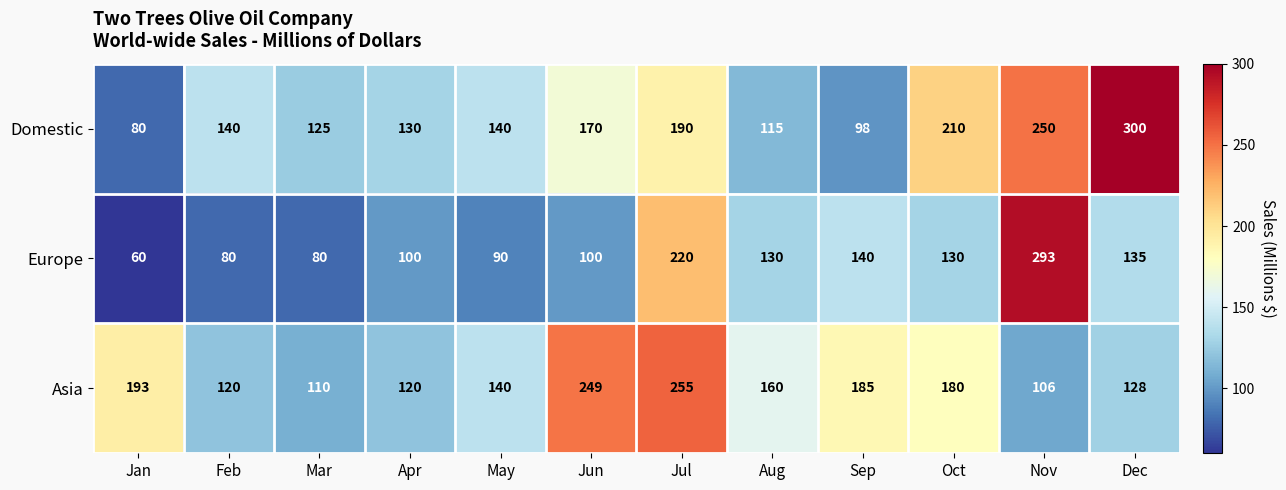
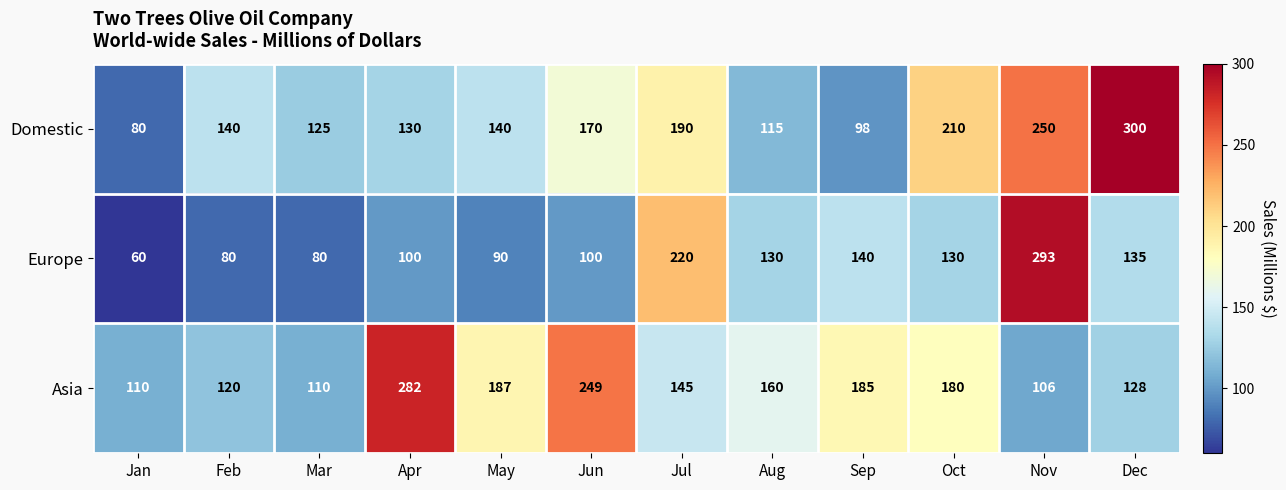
  {
    "Domestic": {
      "Jan": 80,
      "Feb": 140,
      "Mar": 125,
      "Apr": 130,
      "May": 140,
      "Jun": 170,
      "Jul": 190,
      "Aug": 115,
      "Sep": 98,
      "Oct": 210,
      "Nov": 250,
      "Dec": 300
    },
    "Europe": {
      "Jan": 60,
      "Feb": 80,
      "Mar": 80,
      "Apr": 100,
      "May": 90,
      "Jun": 100,
      "Jul": 220,
      "Aug": 130,
      "Sep": 140,
      "Oct": 130,
      "Nov": 293,
      "Dec": 135
    },
    "Asia": {
-     "Jan": 193,
+     "Jan": 110,
      "Feb": 120,
      "Mar": 110,
-     "Apr": 120,
-     "May": 140,
+     "Apr": 282,
+     "May": 187,
      "Jun": 249,
-     "Jul": 255,
+     "Jul": 145,
      "Aug": 160,
      "Sep": 185,
      "Oct": 180,
      "Nov": 106,
      "Dec": 128
    }
  }
